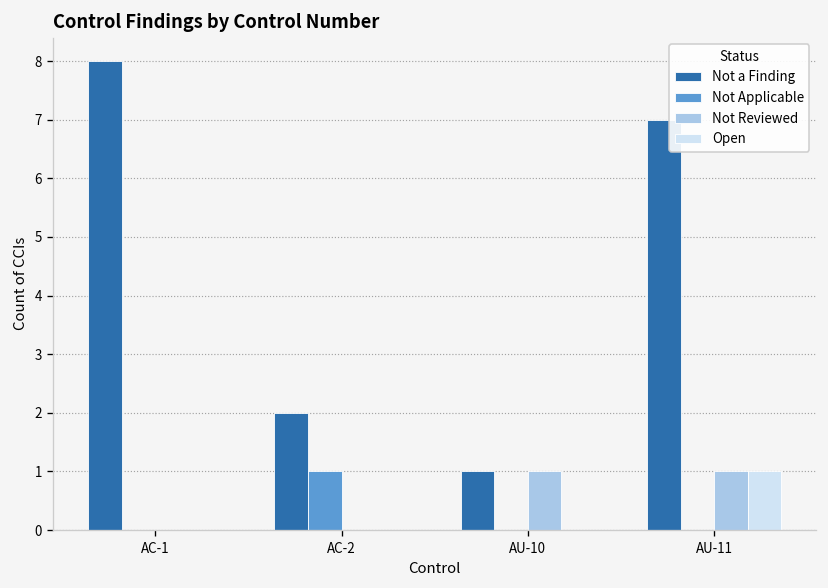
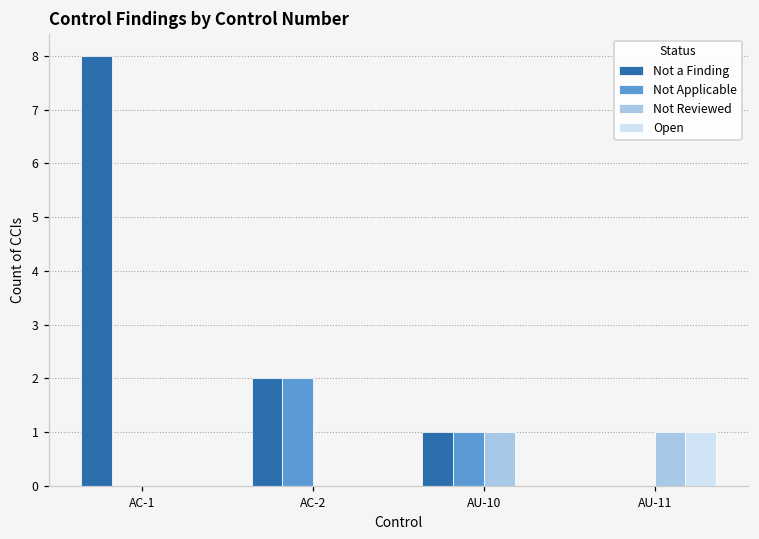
  {
    "Not a Finding": {
      "AC-1": 8,
      "AC-2": 2,
      "AU-10": 1,
-     "AU-11": 7
+     "AU-11": 0
    },
    "Not Applicable": {
      "AC-1": 0,
-     "AC-2": 1,
-     "AU-10": 0,
+     "AC-2": 2,
+     "AU-10": 1,
      "AU-11": 0
    }
  }
